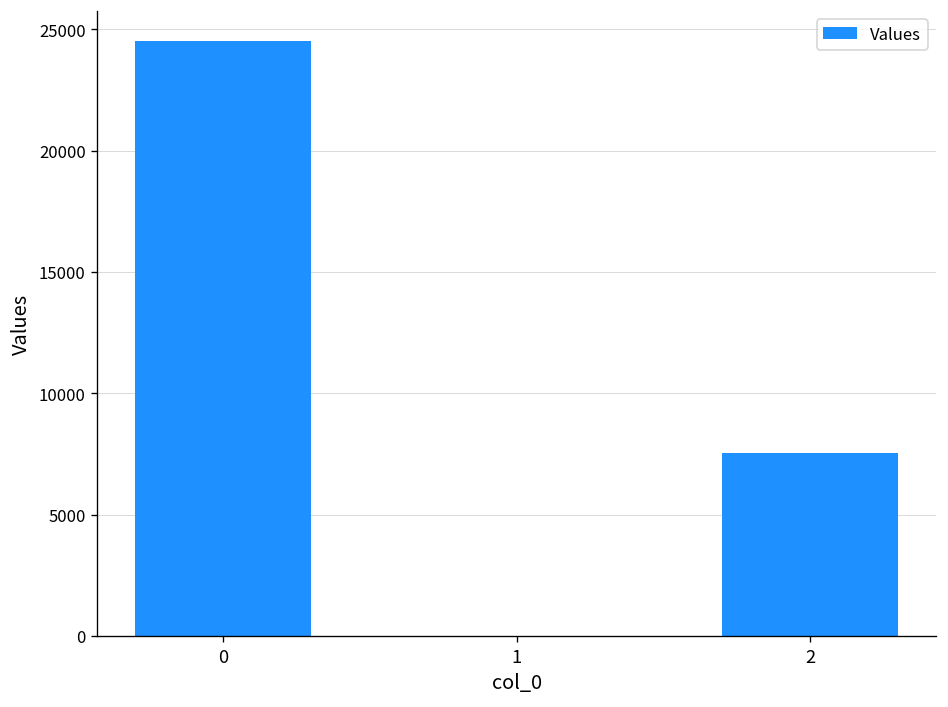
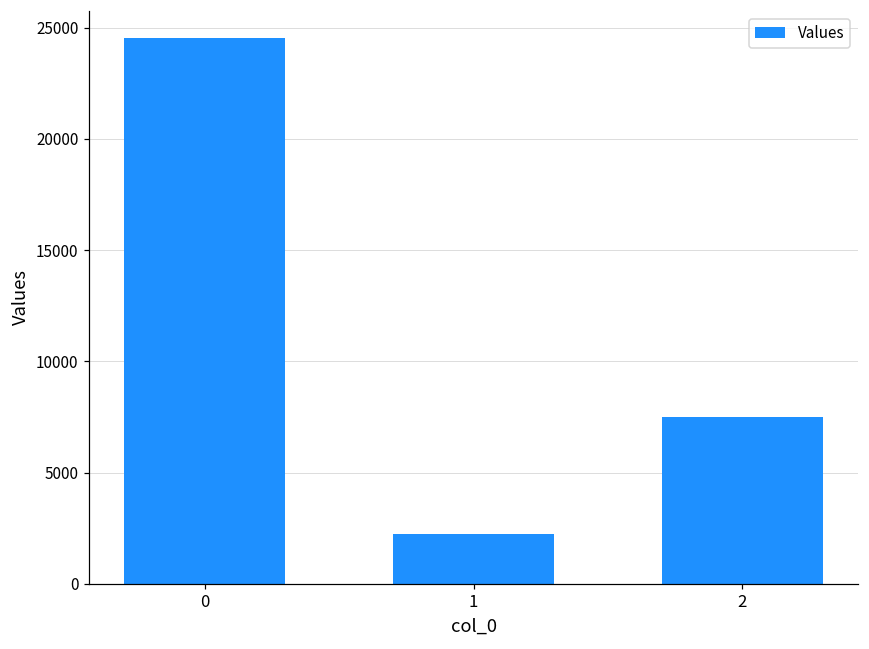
  {
    "0": 24500,
-   "1": 0,
+   "1": 2200,
    "2": 7500
  }
